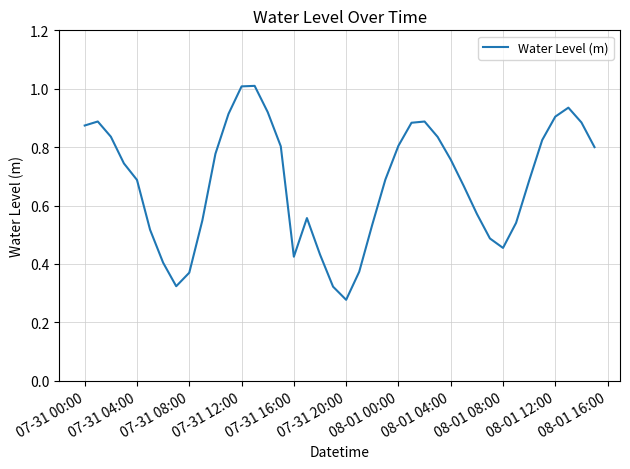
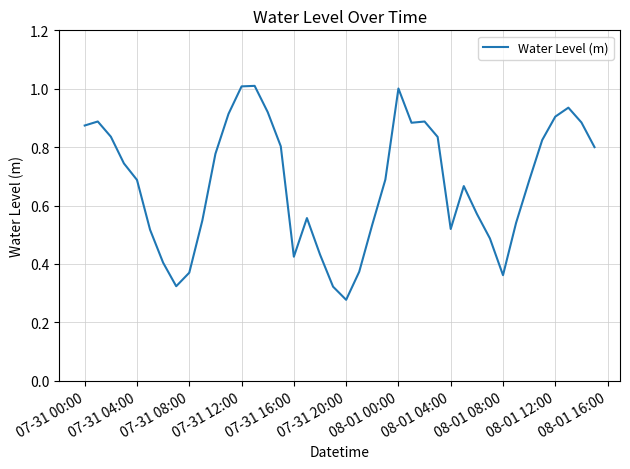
  {
    "07-31 00:00": 0.87,
    "07-31 04:00": 0.69,
    "07-31 08:00": 0.37,
    "07-31 12:00": 1.01,
    "07-31 16:00": 0.42,
    "07-31 20:00": 0.28,
-   "08-01 00:00": 0.80,
-   "08-01 04:00": 0.76,
-   "08-01 08:00": 0.45,
+   "08-01 00:00": 1.00,
+   "08-01 04:00": 0.52,
+   "08-01 08:00": 0.36,
    "08-01 12:00": 0.90
  }
